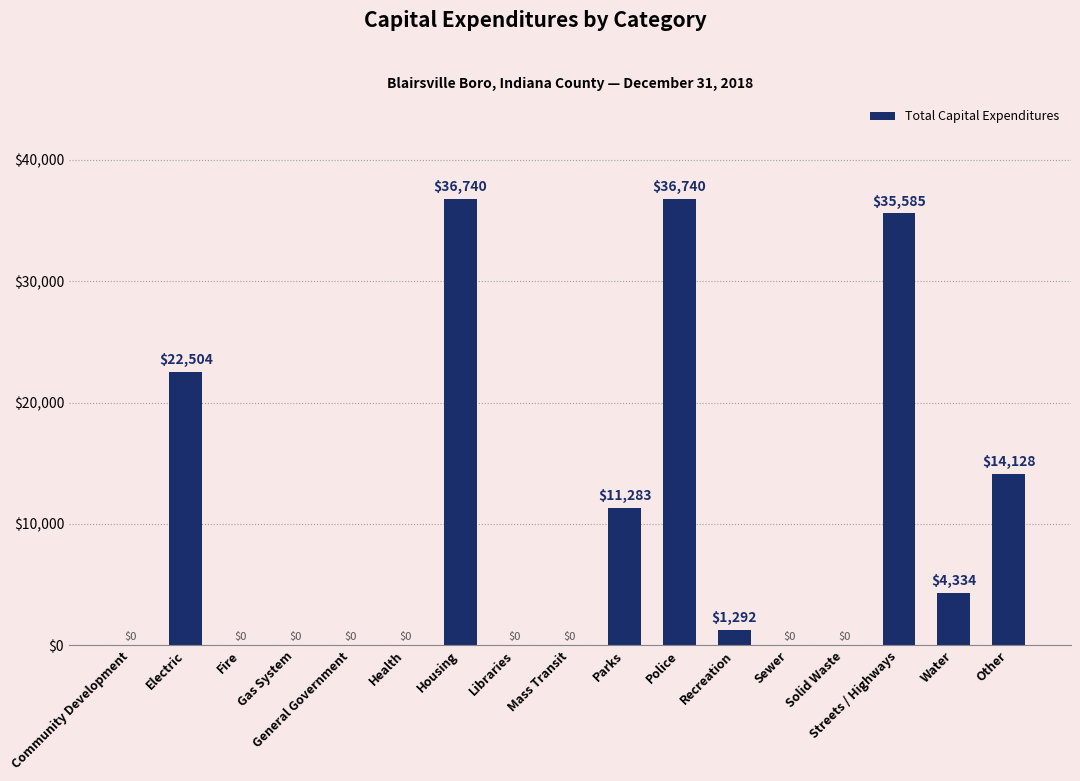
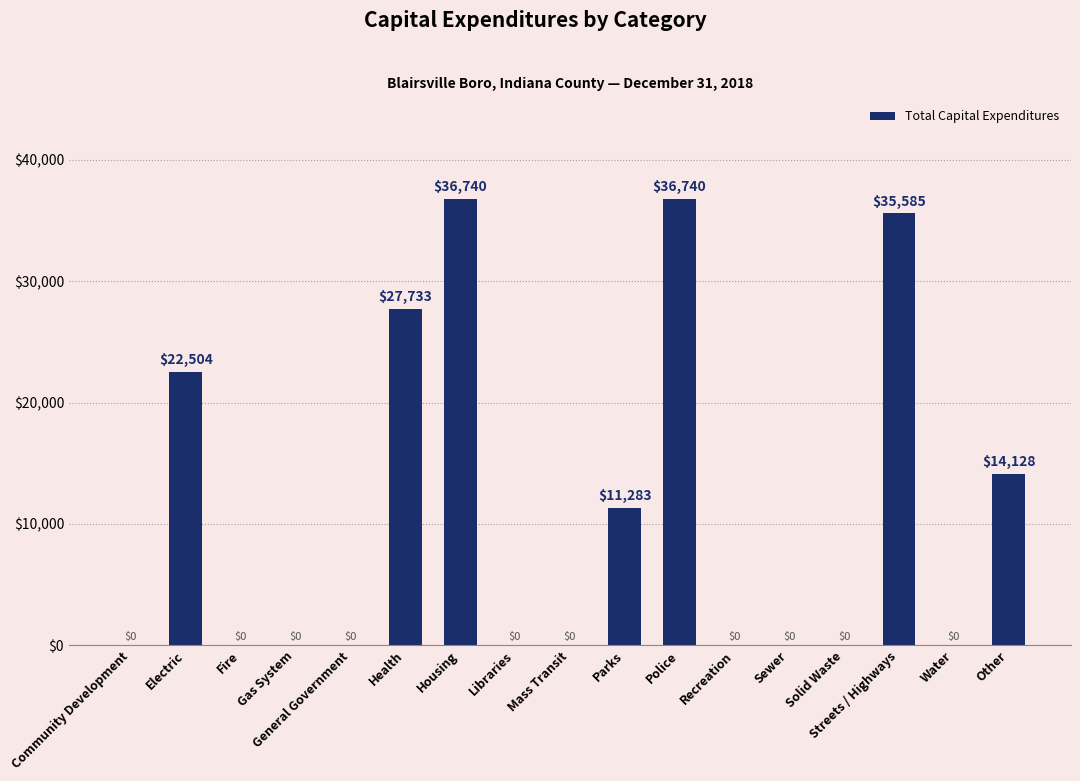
  {
    "Community Development": "$0",
    "Electric": "$22,504",
    "Fire": "$0",
    "Gas System": "$0",
    "General Government": "$0",
-   "Health": "$0",
+   "Health": "$27,733",
    "Housing": "$36,740",
    "Libraries": "$0",
    "Mass Transit": "$0",
    "Parks": "$11,283",
    "Police": "$36,740",
-   "Recreation": "$1,292",
+   "Recreation": "$0",
    "Sewer": "$0",
    "Solid Waste": "$0",
    "Streets / Highways": "$35,585",
-   "Water": "$4,334",
+   "Water": "$0",
    "Other": "$14,128"
  }
